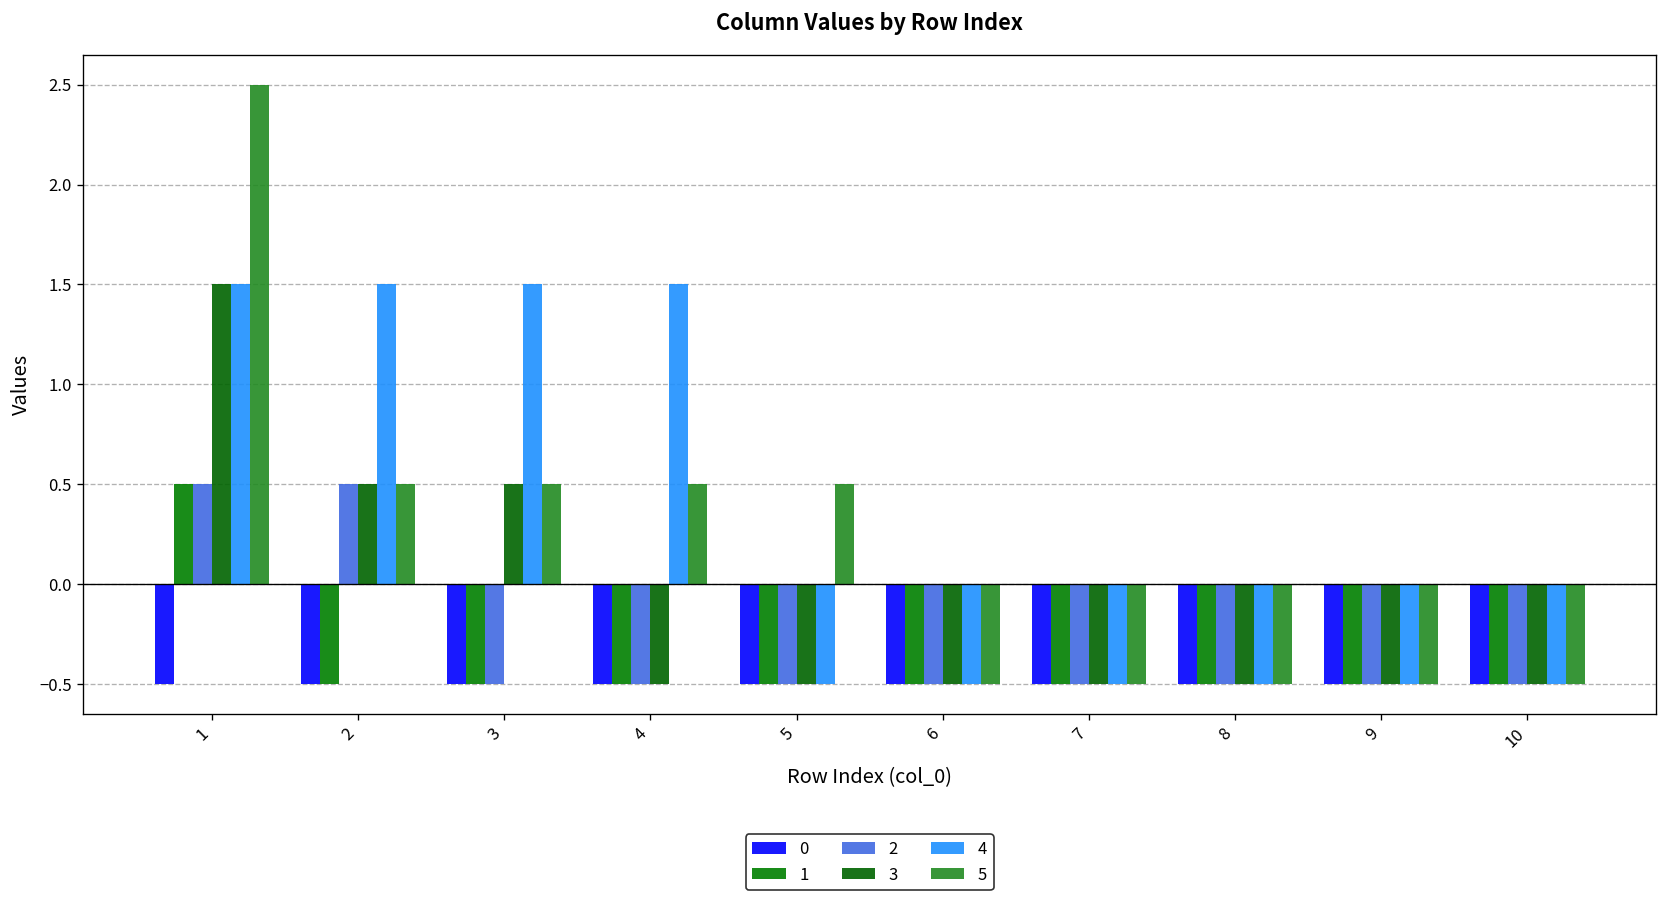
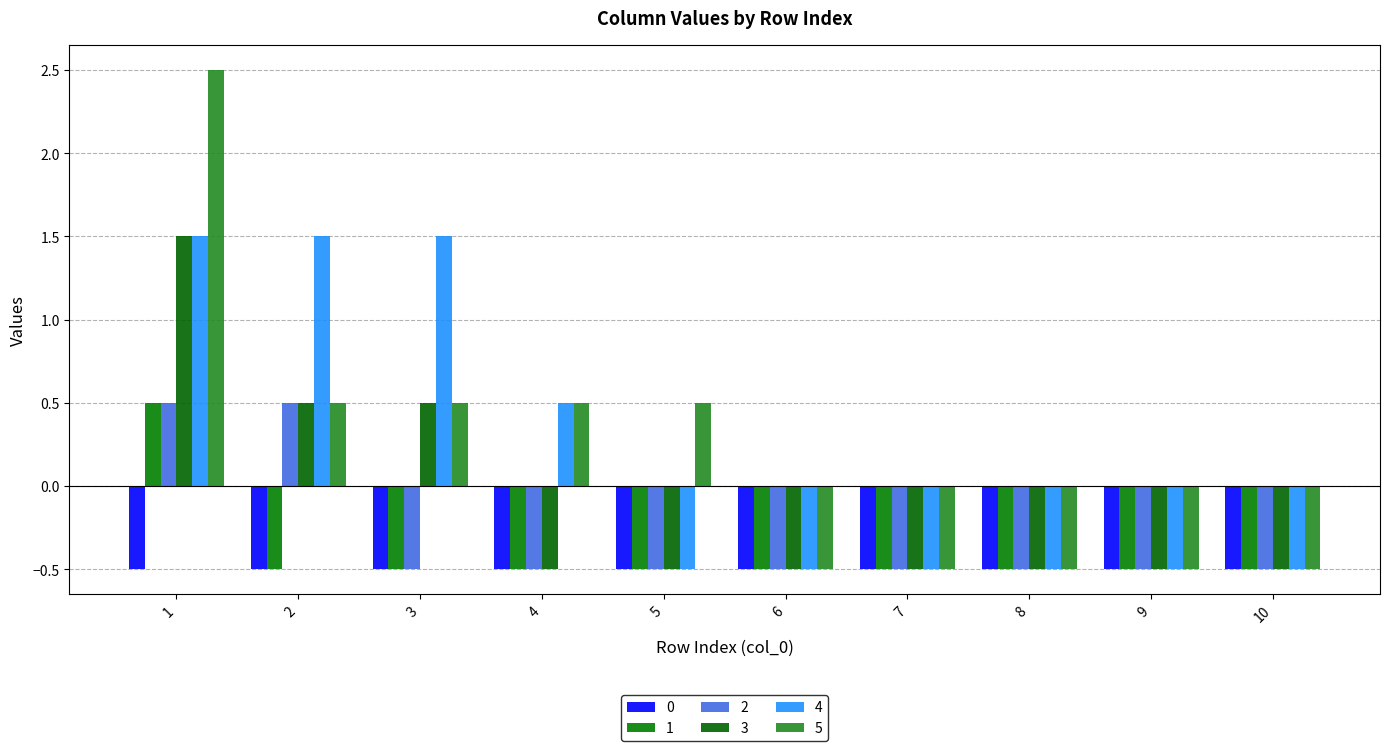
  {
    "0": {
      "1": -0.50,
      "2": -0.50,
      "3": -0.50,
      "4": -0.50,
      "5": -0.50,
      "6": -0.50,
      "7": -0.50,
      "8": -0.50,
      "9": -0.50,
      "10": -0.50
    },
    "2": {
      "1": 0.50,
      "2": 0.50,
      "3": -0.50,
      "4": -0.50,
      "5": -0.50,
      "6": -0.50,
      "7": -0.50,
      "8": -0.50,
      "9": -0.50,
      "10": -0.50
    },
    "4": {
      "1": 1.50,
      "2": 1.50,
      "3": 1.50,
-     "4": 1.50,
+     "4": 0.50,
      "5": -0.50,
      "6": -0.50,
      "7": -0.50,
      "8": -0.50,
      "9": -0.50,
      "10": -0.50
    }
  }
